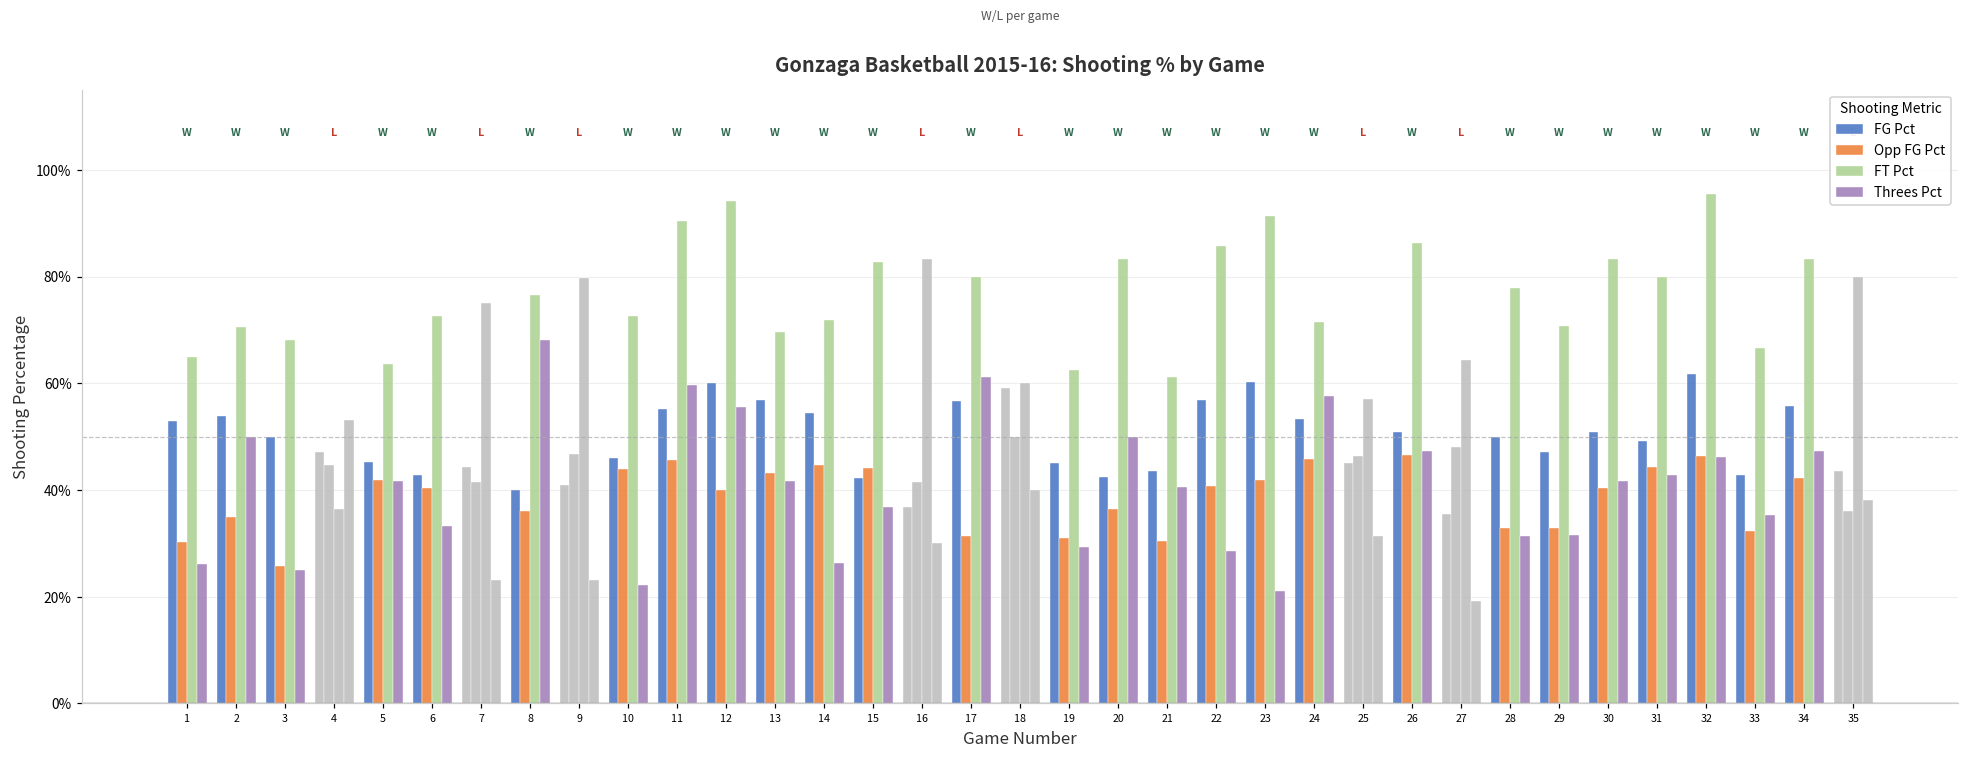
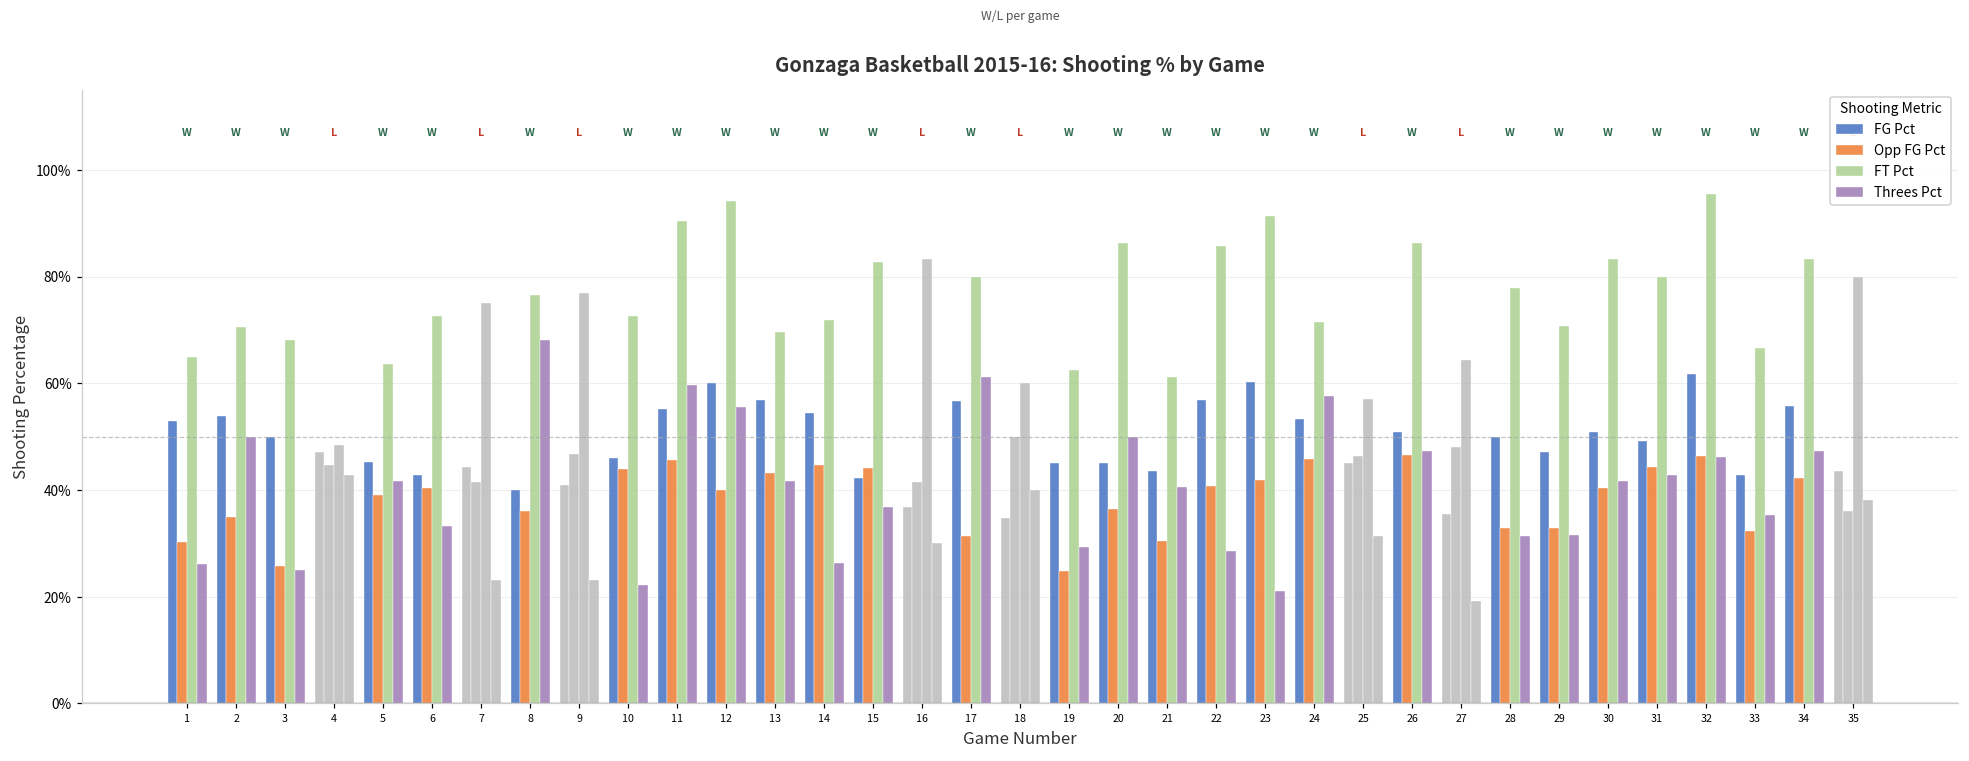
  {
    "FG Pct": {
      "1": "53%",
      "2": "54%",
      "3": "50%",
      "4": "47%",
      "5": "45%",
      "6": "43%",
      "7": "44%",
      "8": "40%",
      "9": "41%",
      "10": "46%",
      "11": "55%",
      "12": "60%",
      "13": "57%",
      "14": "54%",
      "15": "42%",
      "16": "37%",
      "17": "57%",
-     "18": "59%",
+     "18": "35%",
      "19": "45%",
-     "20": "42%",
+     "20": "45%",
      "21": "44%",
      "22": "57%",
      "23": "60%",
      "24": "53%",
      "25": "45%",
      "26": "51%",
      "27": "36%",
      "28": "50%",
      "29": "47%",
      "30": "51%",
      "31": "49%",
      "32": "62%",
      "33": "43%",
      "34": "56%",
      "35": "44%"
    },
    "Opp FG Pct": {
      "1": "30%",
      "2": "35%",
      "3": "26%",
      "4": "45%",
-     "5": "42%",
+     "5": "39%",
      "6": "40%",
      "7": "42%",
      "8": "36%",
      "9": "47%",
      "10": "44%",
      "11": "46%",
      "12": "40%",
      "13": "43%",
      "14": "45%",
      "15": "44%",
      "16": "42%",
      "17": "31%",
      "18": "50%",
-     "19": "31%",
+     "19": "25%",
      "20": "37%",
      "21": "31%",
      "22": "41%",
      "23": "42%",
      "24": "46%",
      "25": "46%",
      "26": "47%",
      "27": "48%",
      "28": "33%",
      "29": "33%",
      "30": "40%",
      "31": "44%",
      "32": "46%",
      "33": "32%",
      "34": "42%",
      "35": "36%"
    },
    "FT Pct": {
      "1": "65%",
      "2": "71%",
      "3": "68%",
-     "4": "36%",
+     "4": "49%",
      "5": "64%",
      "6": "73%",
      "7": "75%",
      "8": "77%",
-     "9": "80%",
+     "9": "77%",
      "10": "73%",
      "11": "91%",
      "12": "94%",
      "13": "70%",
      "14": "72%",
      "15": "83%",
      "16": "83%",
      "17": "80%",
      "18": "60%",
      "19": "63%",
-     "20": "83%",
+     "20": "86%",
      "21": "61%",
      "22": "86%",
      "23": "91%",
      "24": "71%",
      "25": "57%",
      "26": "86%",
      "27": "64%",
      "28": "78%",
      "29": "71%",
      "30": "83%",
      "31": "80%",
      "32": "96%",
      "33": "67%",
      "34": "83%",
      "35": "80%"
    },
    "Threes Pct": {
      "1": "26%",
      "2": "50%",
      "3": "25%",
-     "4": "53%",
+     "4": "43%",
      "5": "42%",
      "6": "33%",
      "7": "23%",
      "8": "68%",
      "9": "23%",
      "10": "22%",
      "11": "60%",
      "12": "56%",
      "13": "42%",
      "14": "26%",
      "15": "37%",
      "16": "30%",
      "17": "61%",
      "18": "40%",
      "19": "29%",
      "20": "50%",
      "21": "41%",
      "22": "29%",
      "23": "21%",
      "24": "58%",
      "25": "31%",
      "26": "47%",
      "27": "19%",
      "28": "31%",
      "29": "32%",
      "30": "42%",
      "31": "43%",
      "32": "46%",
      "33": "35%",
      "34": "47%",
      "35": "38%"
    }
  }
